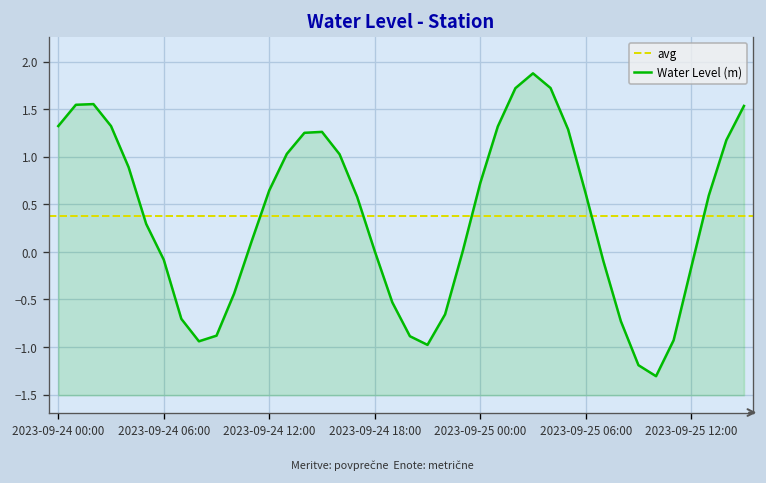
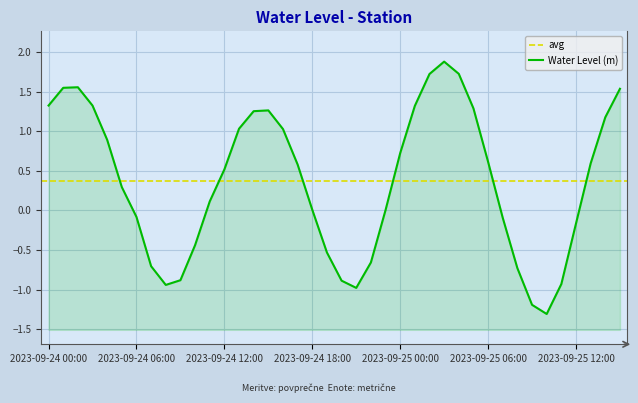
  {
    "2023-09-24 00:00": 1.3,
    "2023-09-24 06:00": -0.1,
-   "2023-09-24 12:00": 0.6,
+   "2023-09-24 12:00": 0.5,
    "2023-09-24 18:00": 0.0,
    "2023-09-25 00:00": 0.7,
    "2023-09-25 06:00": 0.6,
    "2023-09-25 12:00": -0.2
  }
